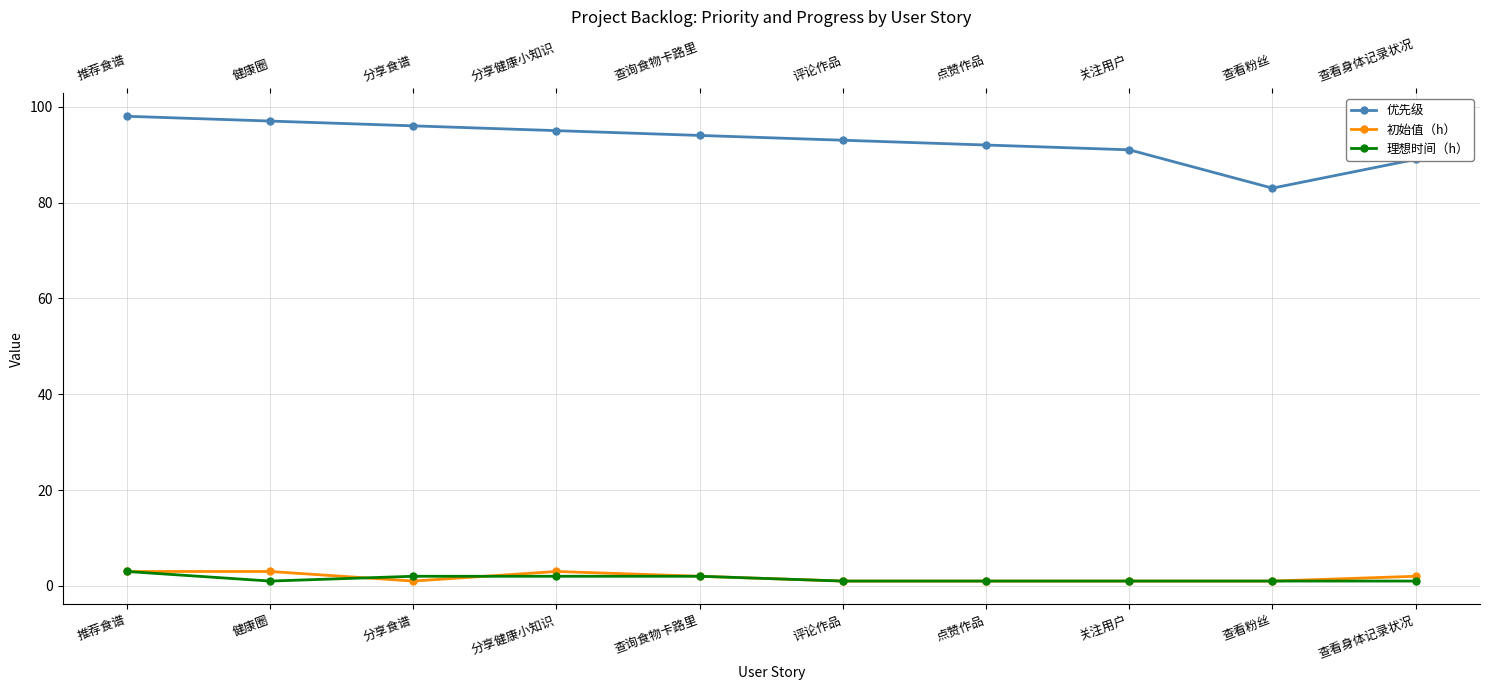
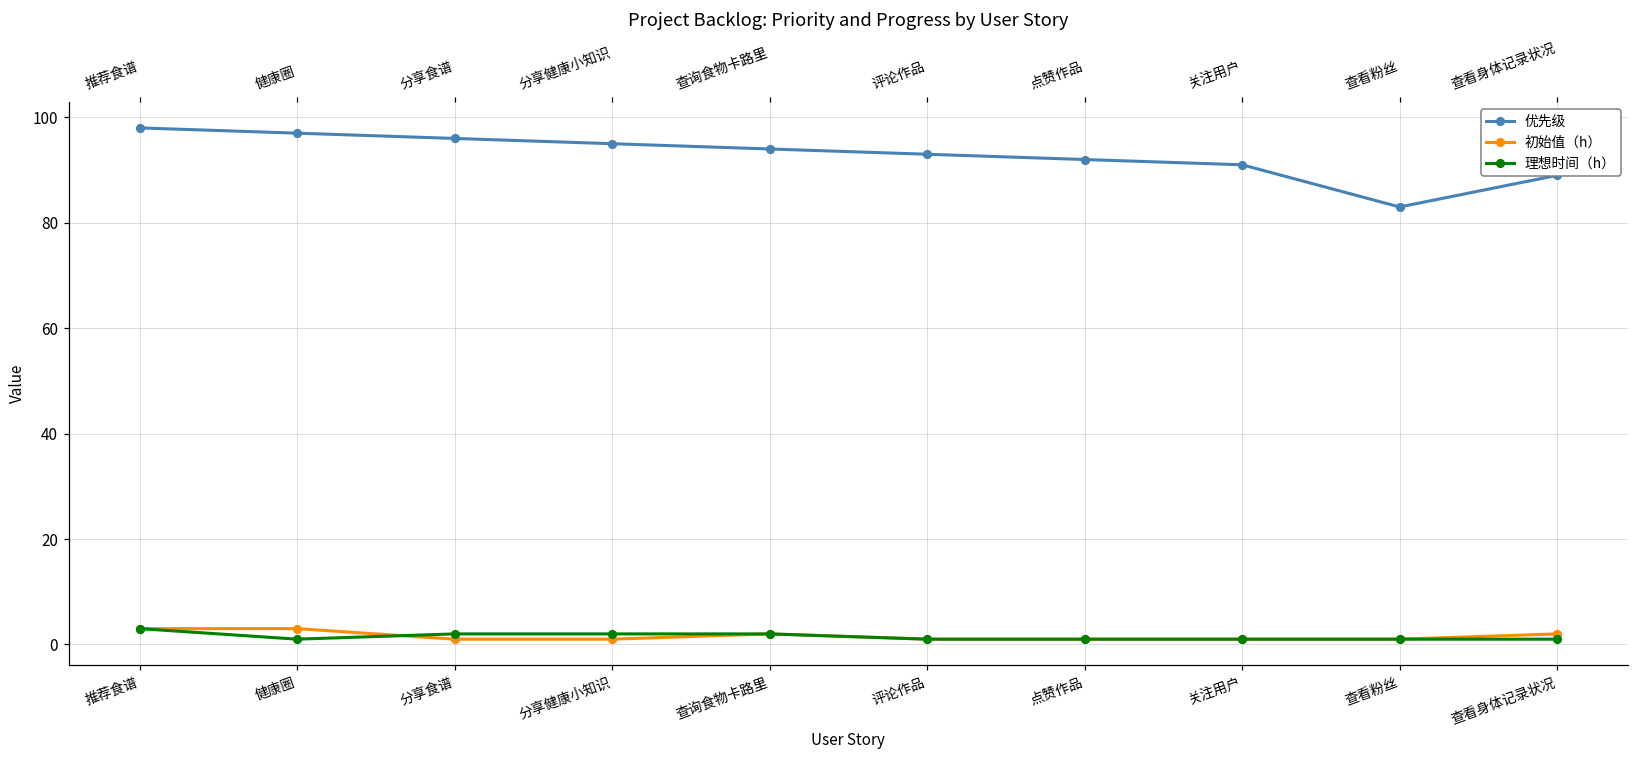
  {
    "优先级": {
      "推荐食谱": 98,
      "健康圈": 97,
      "分享食谱": 96,
      "分享健康小知识": 95,
      "查询食物卡路里": 94,
      "评论作品": 93,
      "点赞作品": 92,
      "关注用户": 91,
      "查看粉丝": 83
    },
    "初始值（h）": {
      "健康圈": 3,
      "分享食谱": 1,
-     "分享健康小知识": 3,
+     "分享健康小知识": 1,
      "查看身体记录状况": 2
    },
    "理想时间（h）": {
      "健康圈": 1,
      "分享食谱": 2,
      "分享健康小知识": 2,
      "查看身体记录状况": 1
    }
  }
